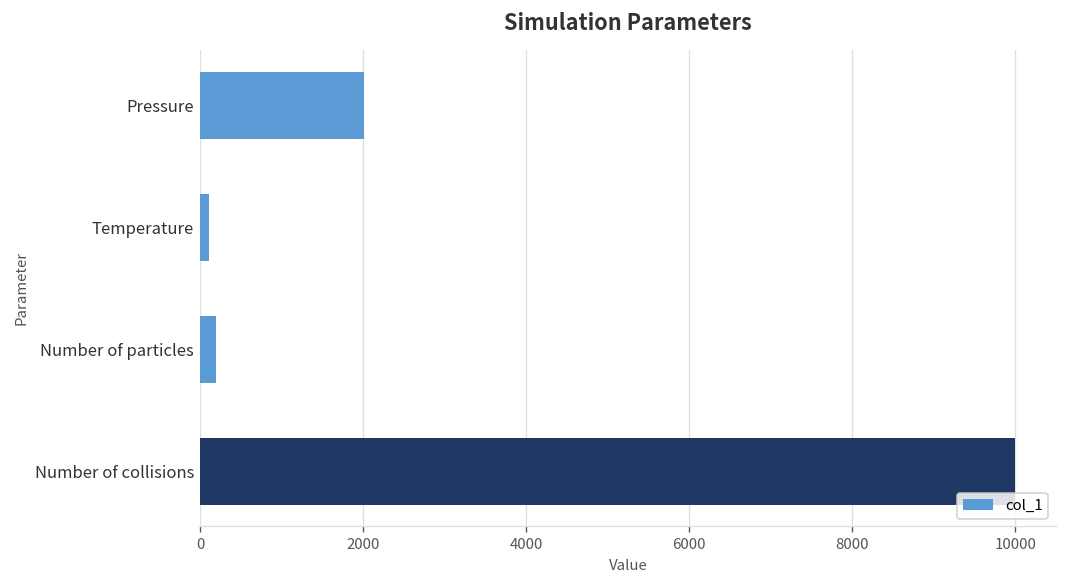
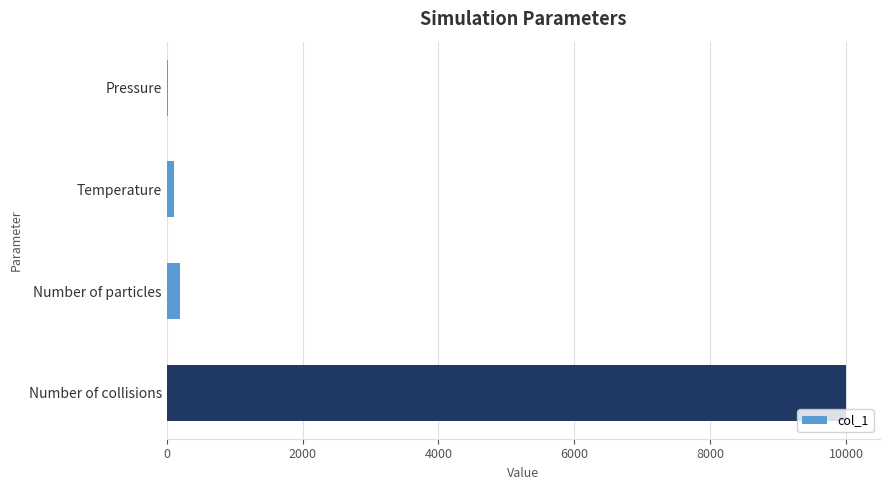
  {
-   "Pressure": 2000,
+   "Pressure": 0,
    "Temperature": 100,
    "Number of particles": 200,
    "Number of collisions": 10000
  }
